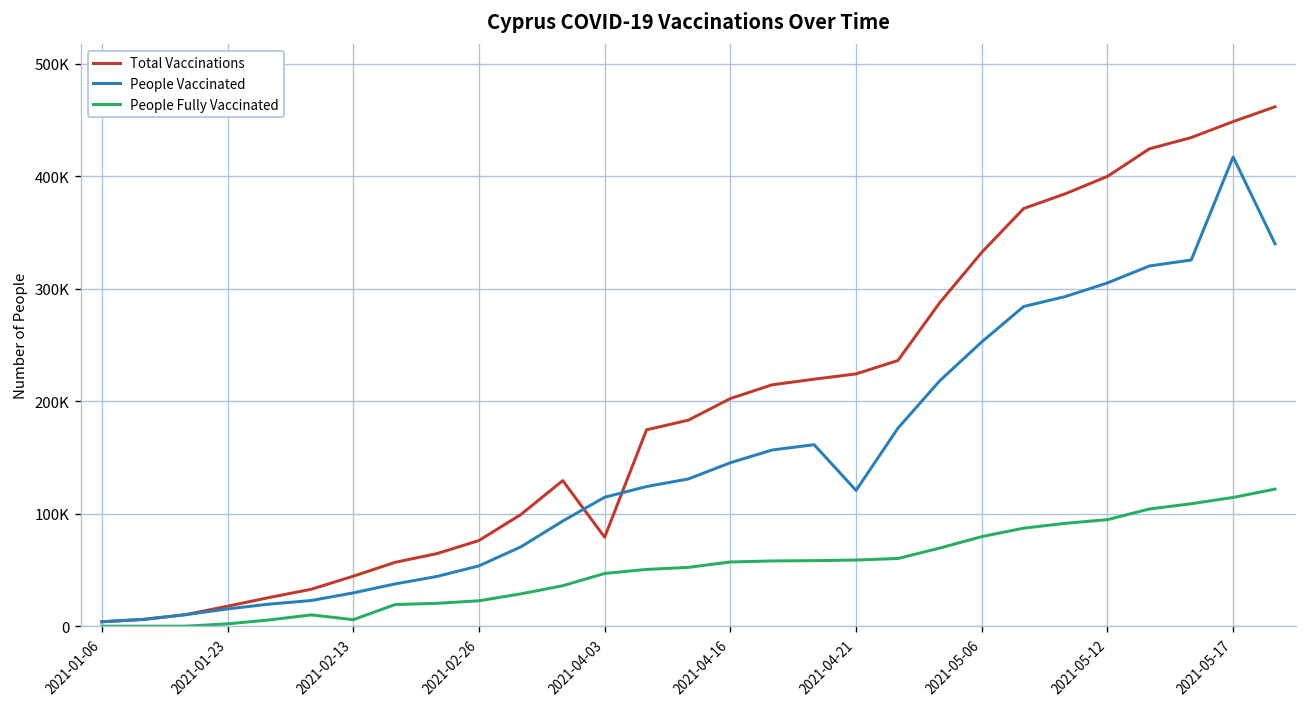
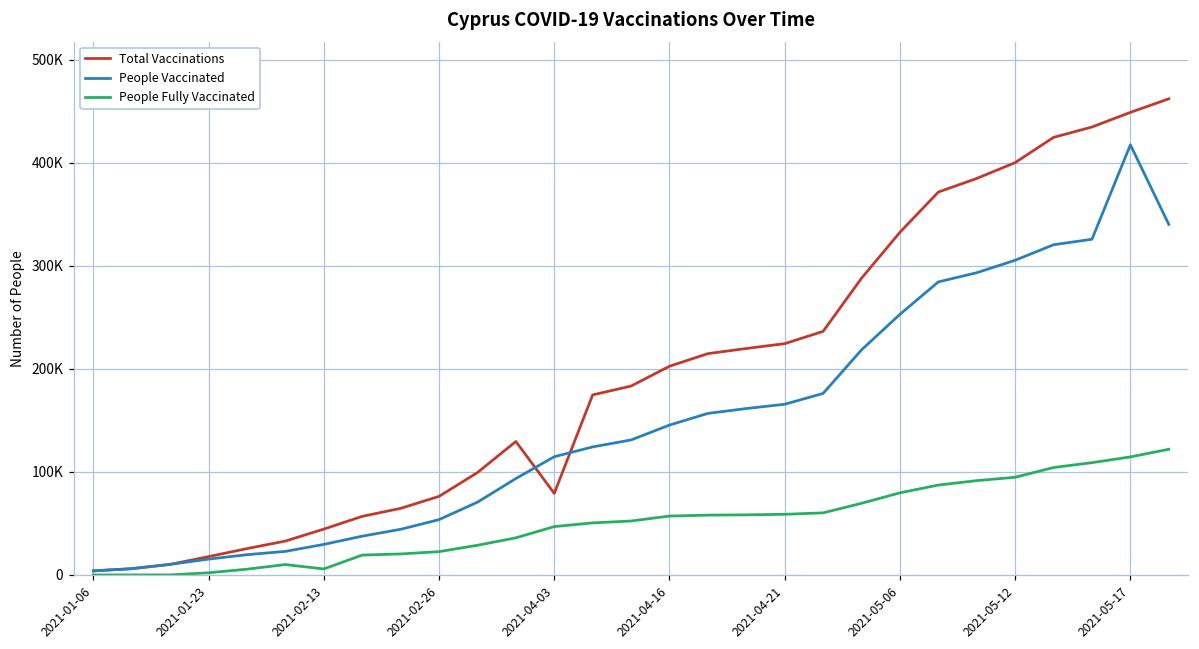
  {
    "Total Vaccinations": {
      "2021-02-13": 40000,
      "2021-02-26": 80000,
      "2021-04-03": 80000,
      "2021-04-16": 200000,
      "2021-04-21": 220000,
      "2021-05-06": 330000,
      "2021-05-12": 400000,
      "2021-05-17": 450000
    },
    "People Vaccinated": {
      "2021-02-13": 30000,
      "2021-02-26": 50000,
      "2021-04-03": 110000,
      "2021-04-16": 150000,
-     "2021-04-21": 120000,
+     "2021-04-21": 170000,
      "2021-05-06": 250000,
      "2021-05-12": 310000,
      "2021-05-17": 420000
    },
    "People Fully Vaccinated": {
      "2021-01-06": 0,
      "2021-01-23": 0,
      "2021-02-13": 10000,
      "2021-02-26": 20000,
      "2021-04-03": 50000,
      "2021-04-16": 60000,
      "2021-04-21": 60000,
      "2021-05-06": 80000,
      "2021-05-12": 90000,
      "2021-05-17": 110000
    }
  }
